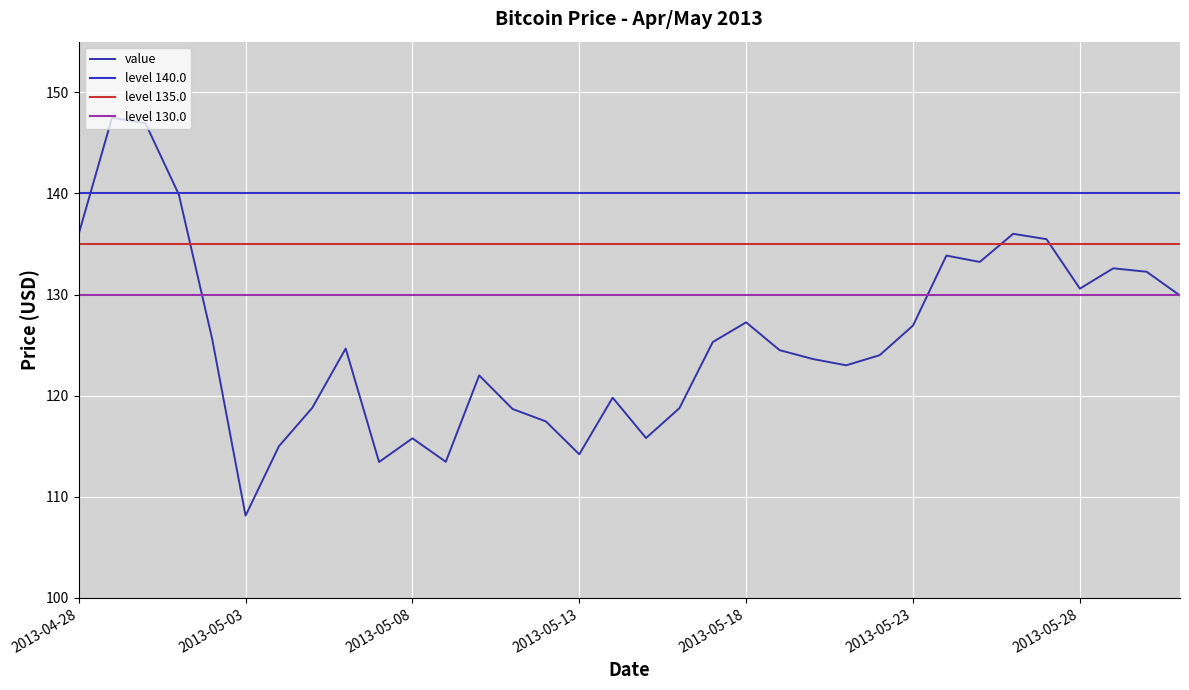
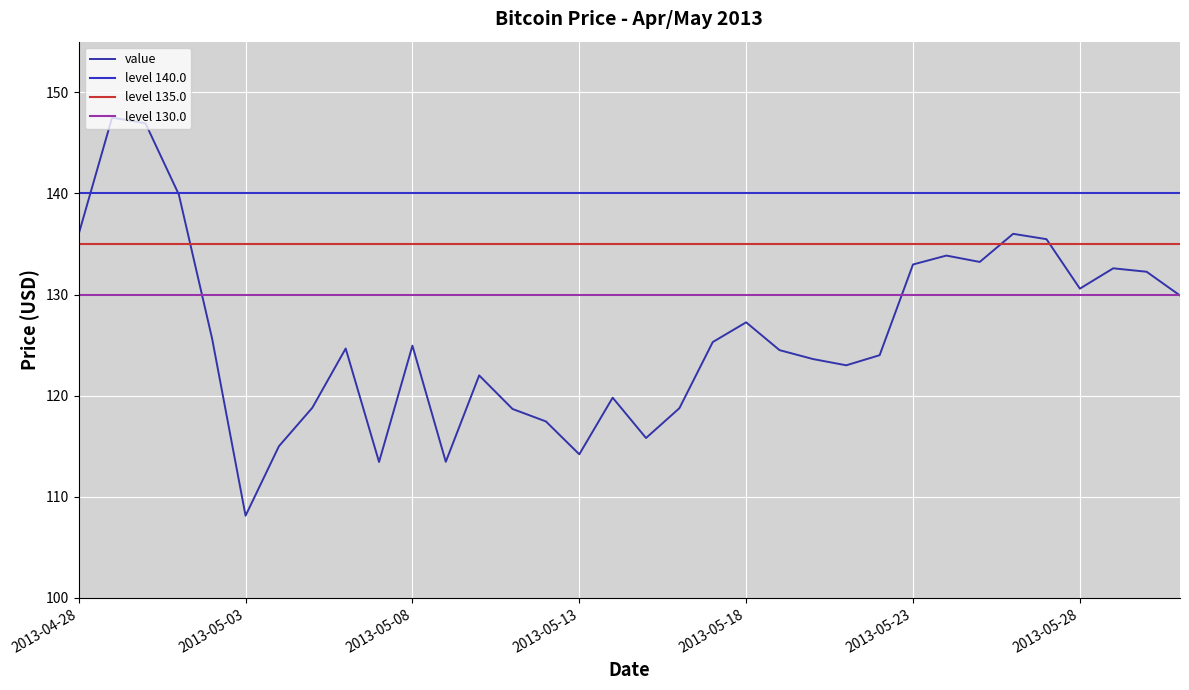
  {
    "2013-04-28": 136.0,
    "2013-05-03": 108.1,
-   "2013-05-08": 115.8,
+   "2013-05-08": 124.9,
    "2013-05-13": 114.2,
    "2013-05-18": 127.3,
-   "2013-05-23": 126.9,
+   "2013-05-23": 133.0,
    "2013-05-28": 130.6
  }
